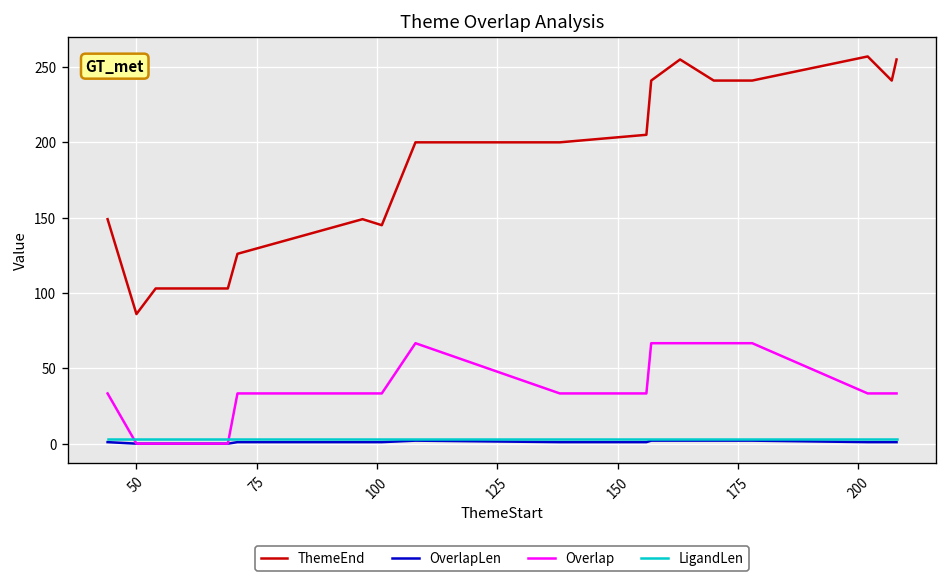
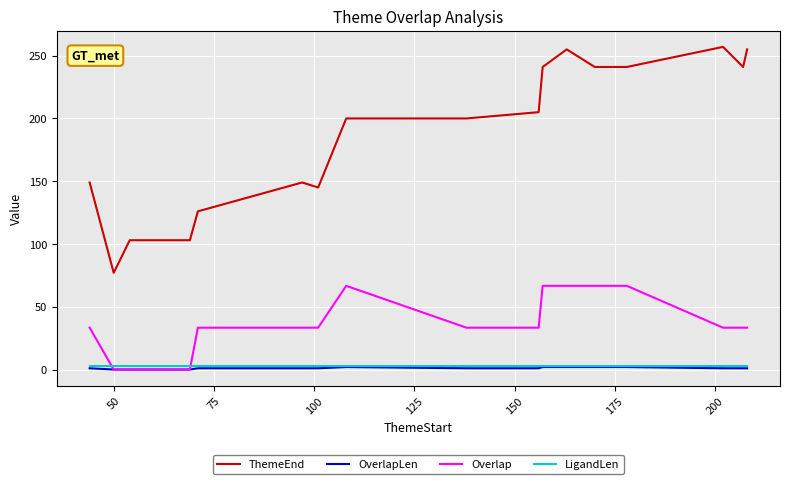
  {
    "ThemeEnd": {
-     "50": 86
+     "50": 77
    },
    "LigandLen": {
      "50": 3
    }
  }
